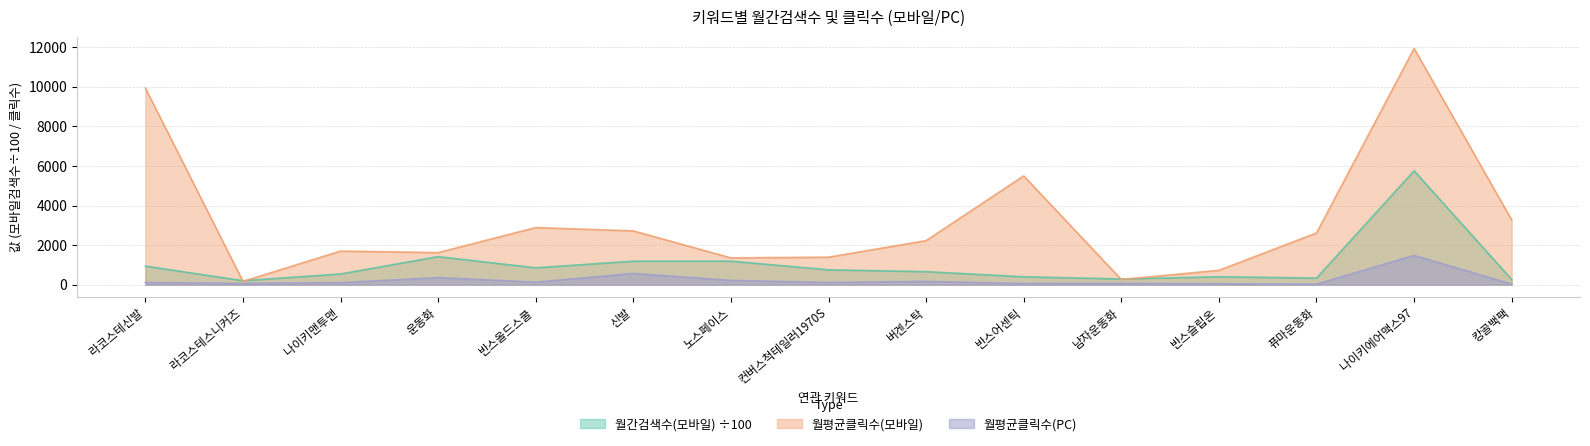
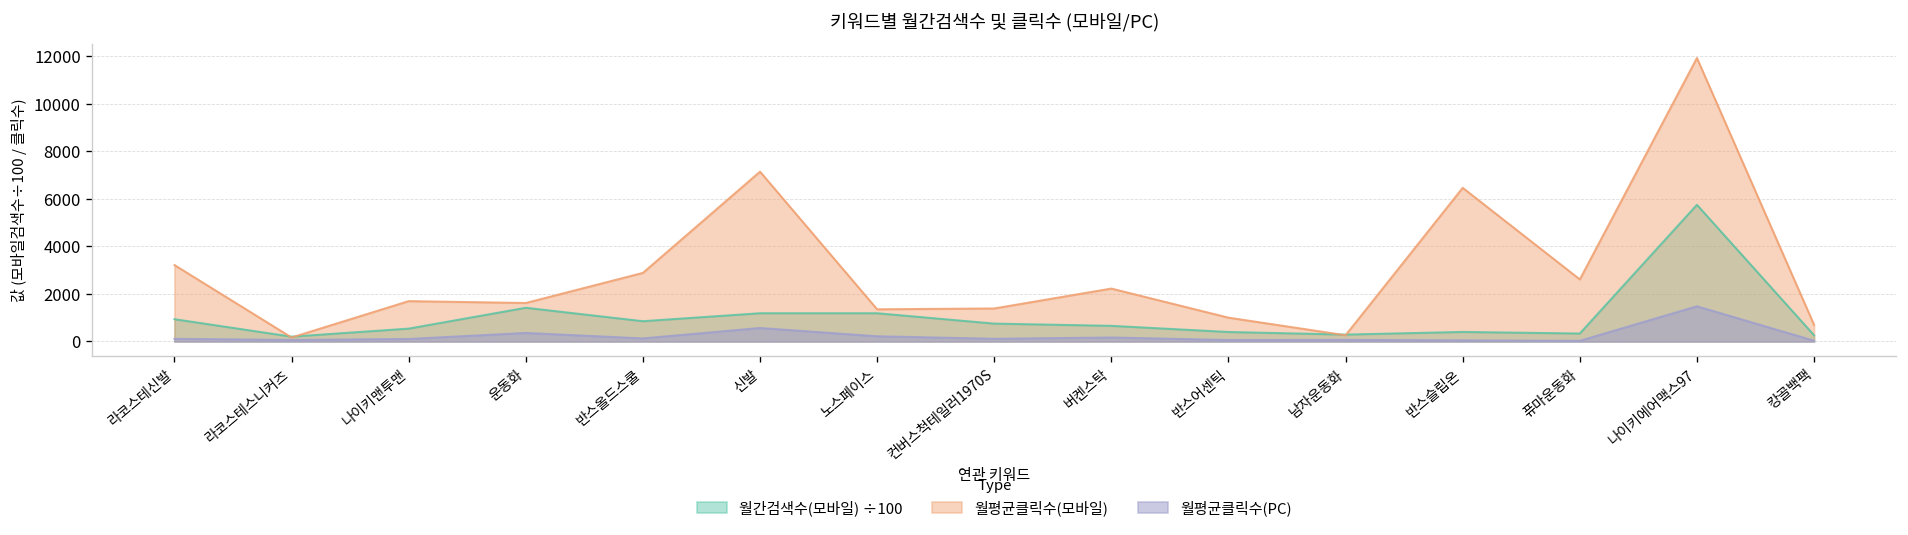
  {
    "월평균클릭수(모바일)": {
-     "라코스테신발": 9900,
+     "라코스테신발": 3200,
      "나이키맨투맨": 1700,
      "운동화": 1600,
      "반스올드스쿨": 2900,
-     "신발": 2700,
+     "신발": 7100,
      "노스페이스": 1400,
      "컨버스척테일러1970S": 1400,
      "버켄스탁": 2200,
-     "반스어센틱": 5500,
-     "반스슬립온": 700,
+     "반스어센틱": 1000,
+     "반스슬립온": 6500,
      "퓨마운동화": 2600,
      "나이키에어맥스97": 11900,
-     "캉골백팩": 3300
+     "캉골백팩": 700
    }
  }
